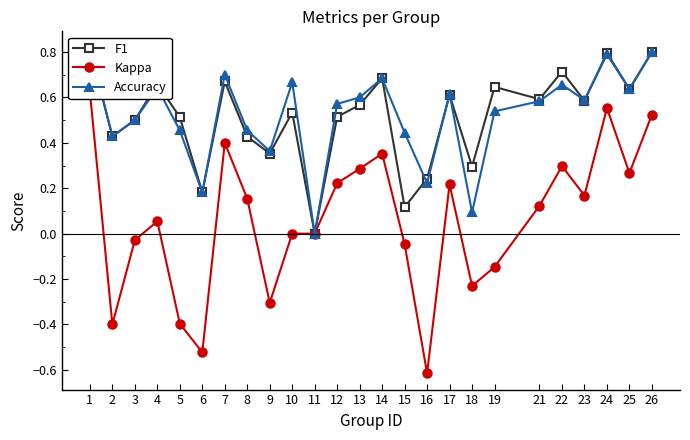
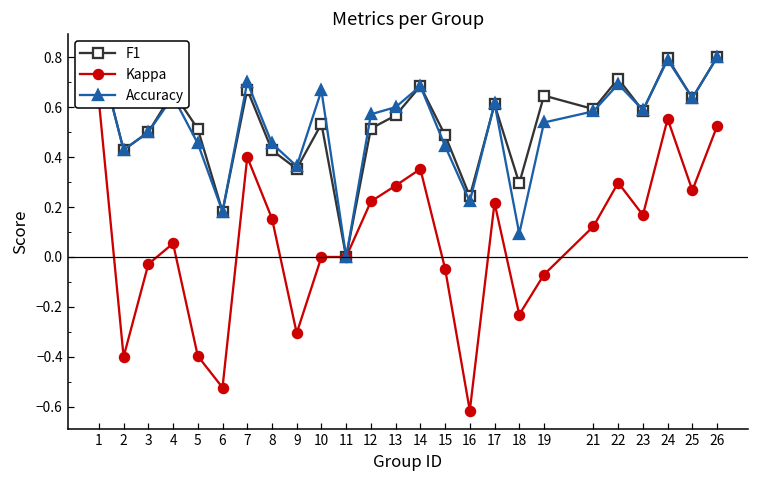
  {
    "F1": {
      "5": 0.51,
      "7": 0.67,
      "8": 0.43,
      "10": 0.53,
      "12": 0.51,
      "13": 0.57,
-     "15": 0.12,
+     "15": 0.49,
      "16": 0.24,
      "18": 0.30,
      "19": 0.65,
      "22": 0.71
    },
    "Kappa": {
      "2": -0.40,
      "3": -0.03,
      "4": 0.05,
      "5": -0.40,
      "6": -0.52,
      "7": 0.40,
      "8": 0.15,
      "9": -0.31,
      "10": 0.00,
      "12": 0.22,
      "13": 0.29,
      "14": 0.35,
      "15": -0.05,
      "16": -0.62,
      "17": 0.22,
      "18": -0.23,
-     "19": -0.15,
+     "19": -0.07,
      "21": 0.12,
      "22": 0.30,
      "23": 0.17,
      "24": 0.55,
      "25": 0.27,
      "26": 0.52
    },
    "Accuracy": {
      "5": 0.45,
      "7": 0.70,
      "8": 0.45,
      "10": 0.67,
      "12": 0.57,
      "13": 0.60,
      "15": 0.44,
      "16": 0.22,
      "18": 0.09,
      "19": 0.54,
-     "22": 0.66
+     "22": 0.69
    }
  }
